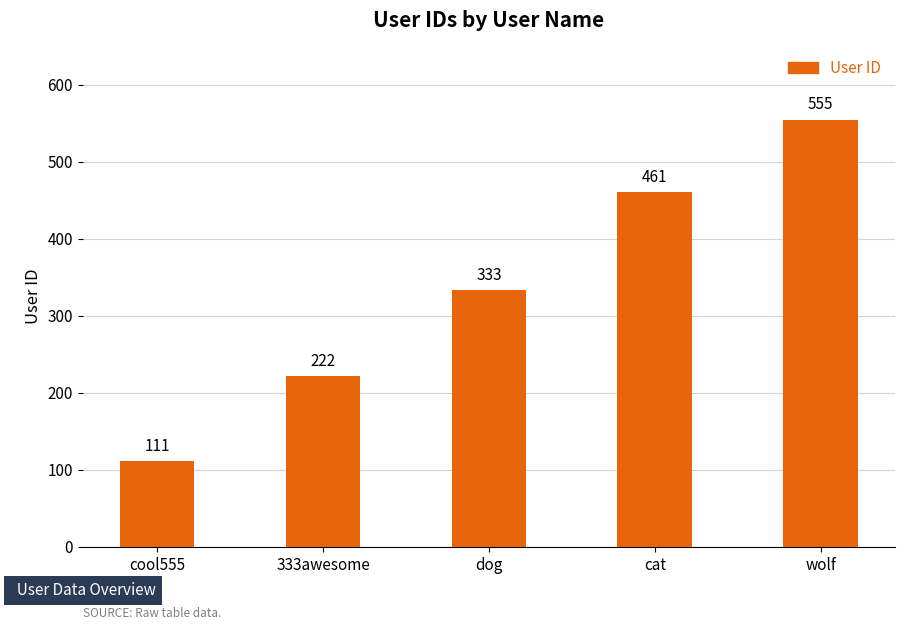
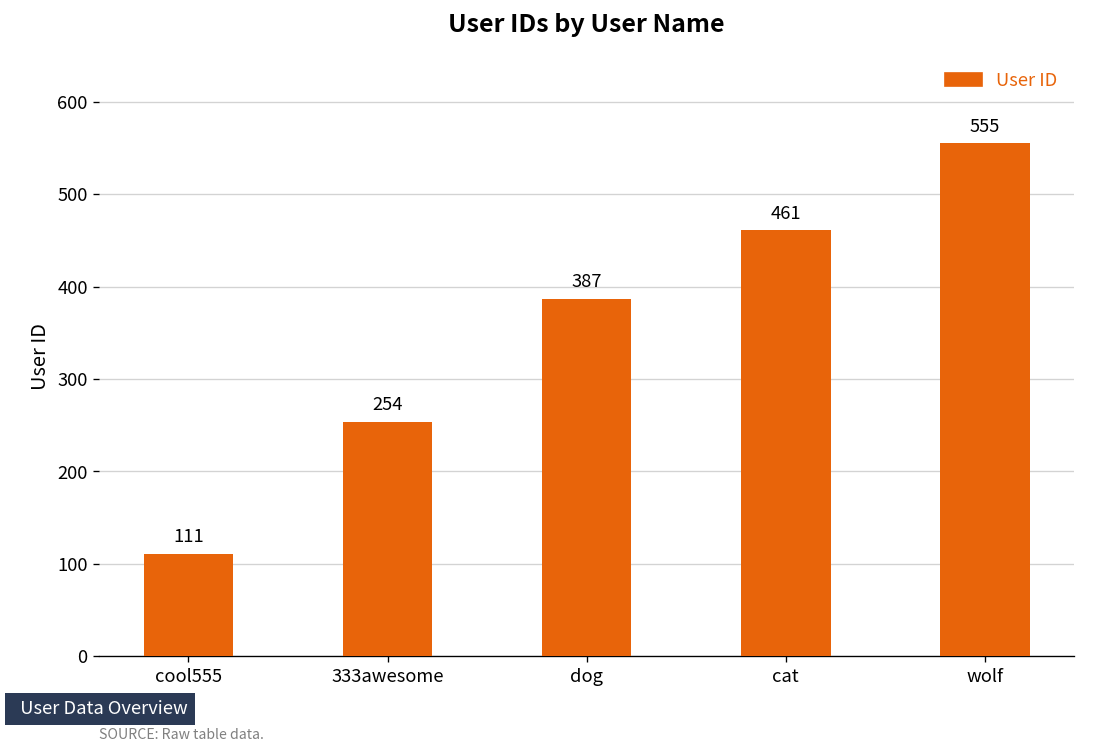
  {
    "cool555": 111,
-   "333awesome": 222,
-   "dog": 333,
+   "333awesome": 254,
+   "dog": 387,
    "cat": 461,
    "wolf": 555
  }
